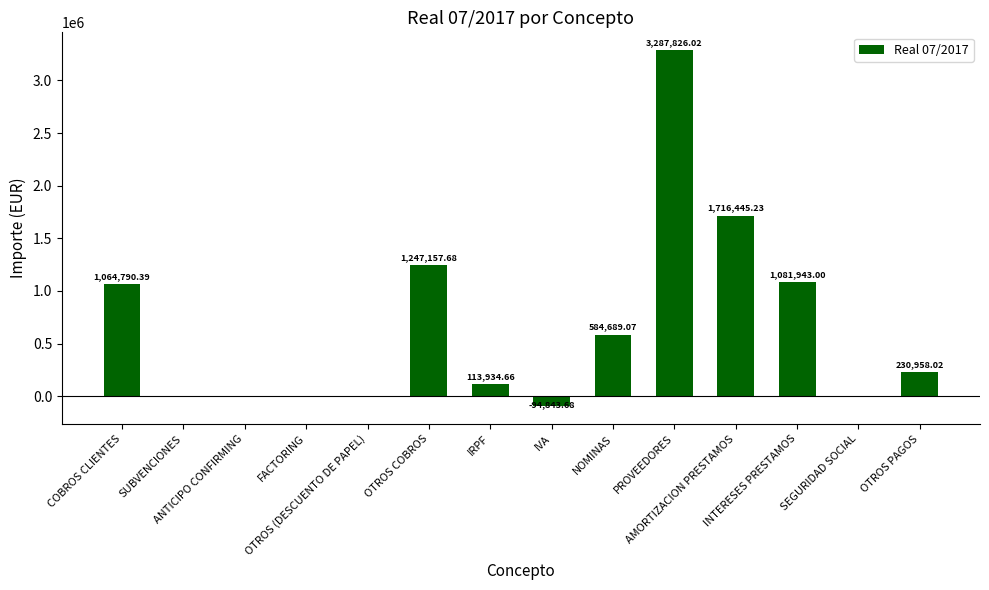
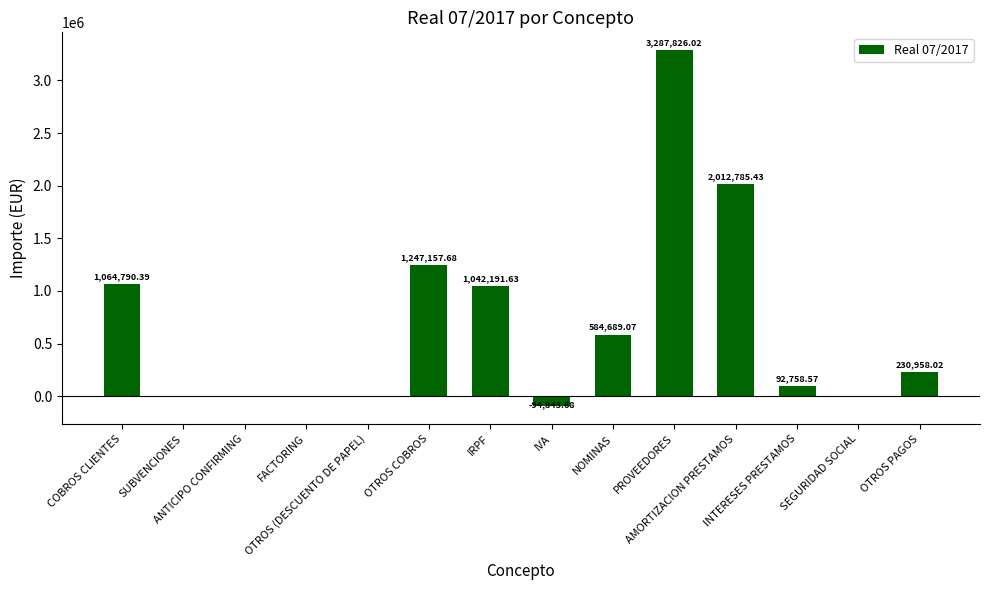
  {
    "COBROS CLIENTES": "1,064,790.39",
    "OTROS COBROS": "1,247,157.68",
-   "IRPF": "113,934.66",
+   "IRPF": "1,042,191.63",
    "IVA": "-94,843.68",
    "NOMINAS": "584,689.07",
    "PROVEEDORES": "3,287,826.02",
-   "AMORTIZACION PRESTAMOS": "1,716,445.23",
-   "INTERESES PRESTAMOS": "1,081,943.00",
+   "AMORTIZACION PRESTAMOS": "2,012,785.43",
+   "INTERESES PRESTAMOS": "92,758.57",
    "OTROS PAGOS": "230,958.02"
  }
